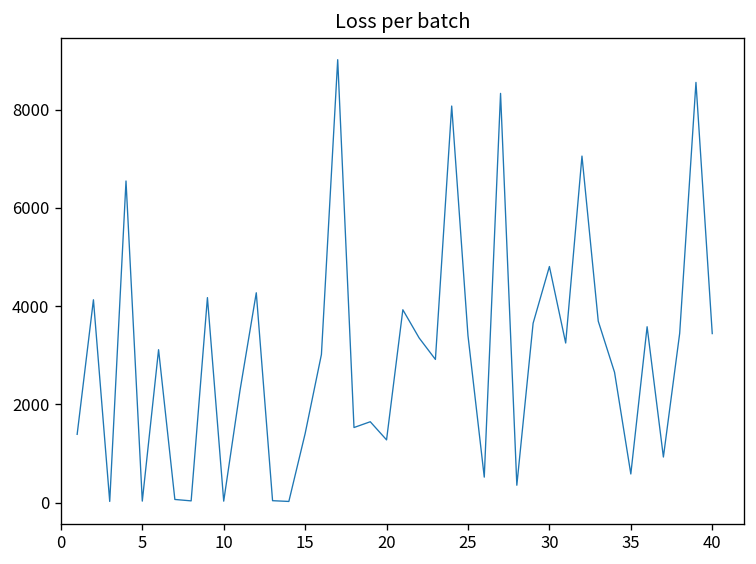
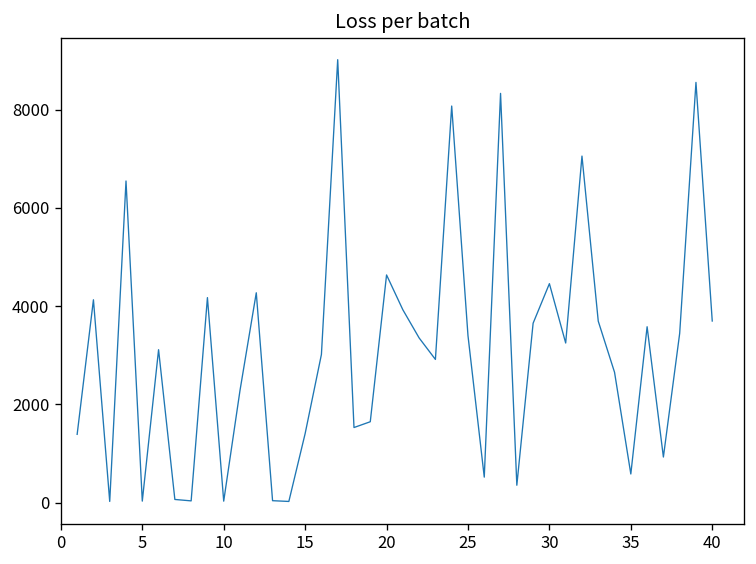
  {
    "5": 0,
    "10": 0,
    "15": 1400,
-   "20": 1300,
+   "20": 4600,
    "25": 3400,
-   "30": 4800,
+   "30": 4500,
    "35": 600,
-   "40": 3400
+   "40": 3700
  }
